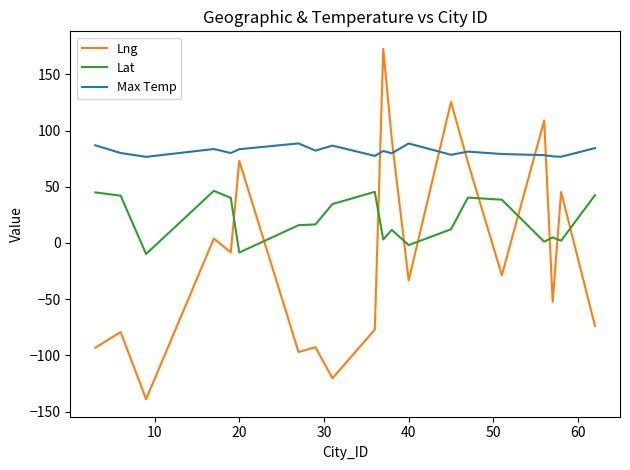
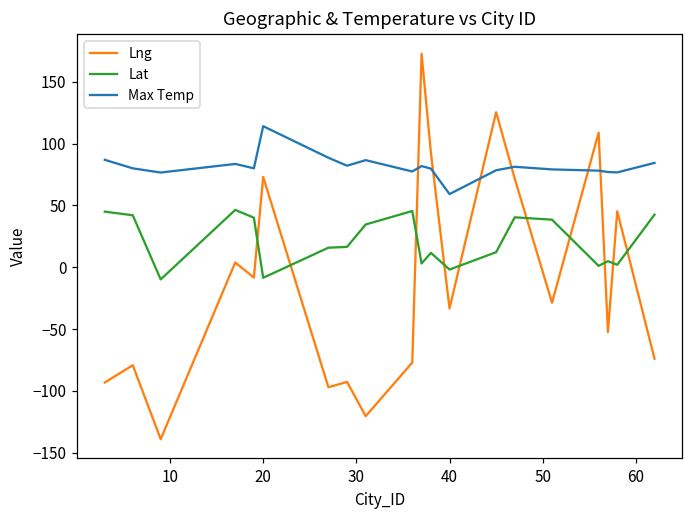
  {
    "Lng": {
      "20": 73,
      "40": -33
    },
    "Lat": {
      "20": -9,
      "40": -2
    },
    "Max Temp": {
-     "20": 83,
-     "40": 89
+     "20": 114,
+     "40": 59
    }
  }
